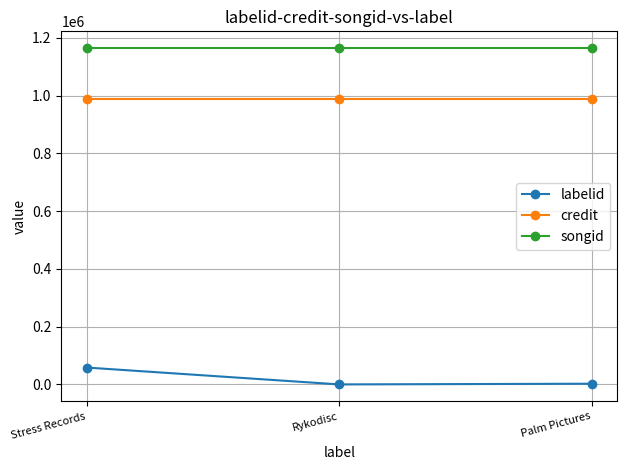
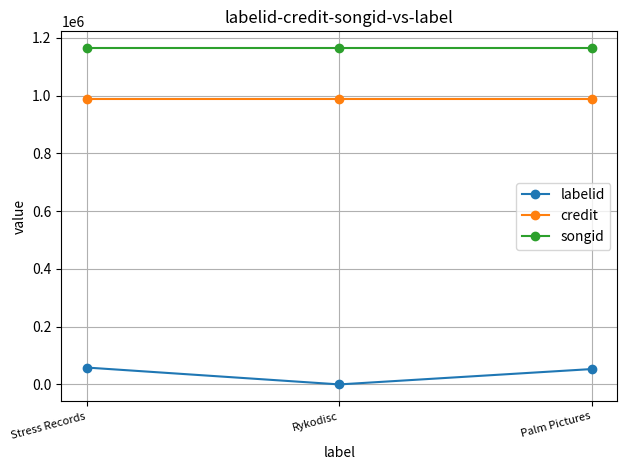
  {
    "labelid": {
      "Stress Records": 60000,
      "Rykodisc": 0,
-     "Palm Pictures": 0
+     "Palm Pictures": 50000
    },
    "credit": {
      "Stress Records": 990000,
      "Rykodisc": 990000,
      "Palm Pictures": 990000
    },
    "songid": {
      "Stress Records": 1160000,
      "Rykodisc": 1160000,
      "Palm Pictures": 1160000
    }
  }
